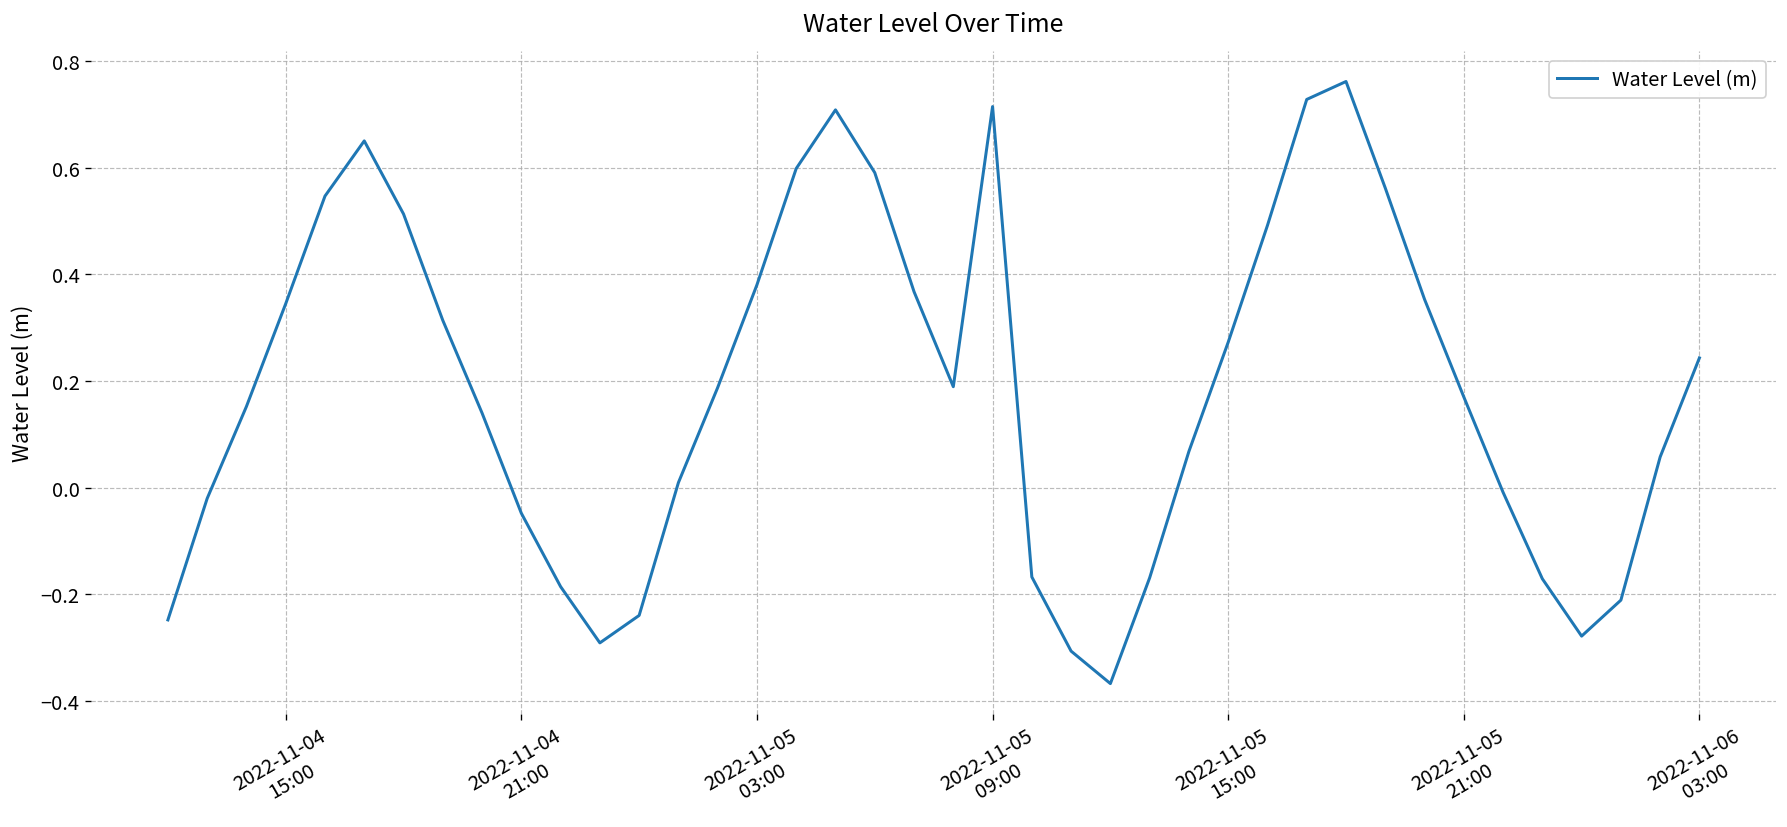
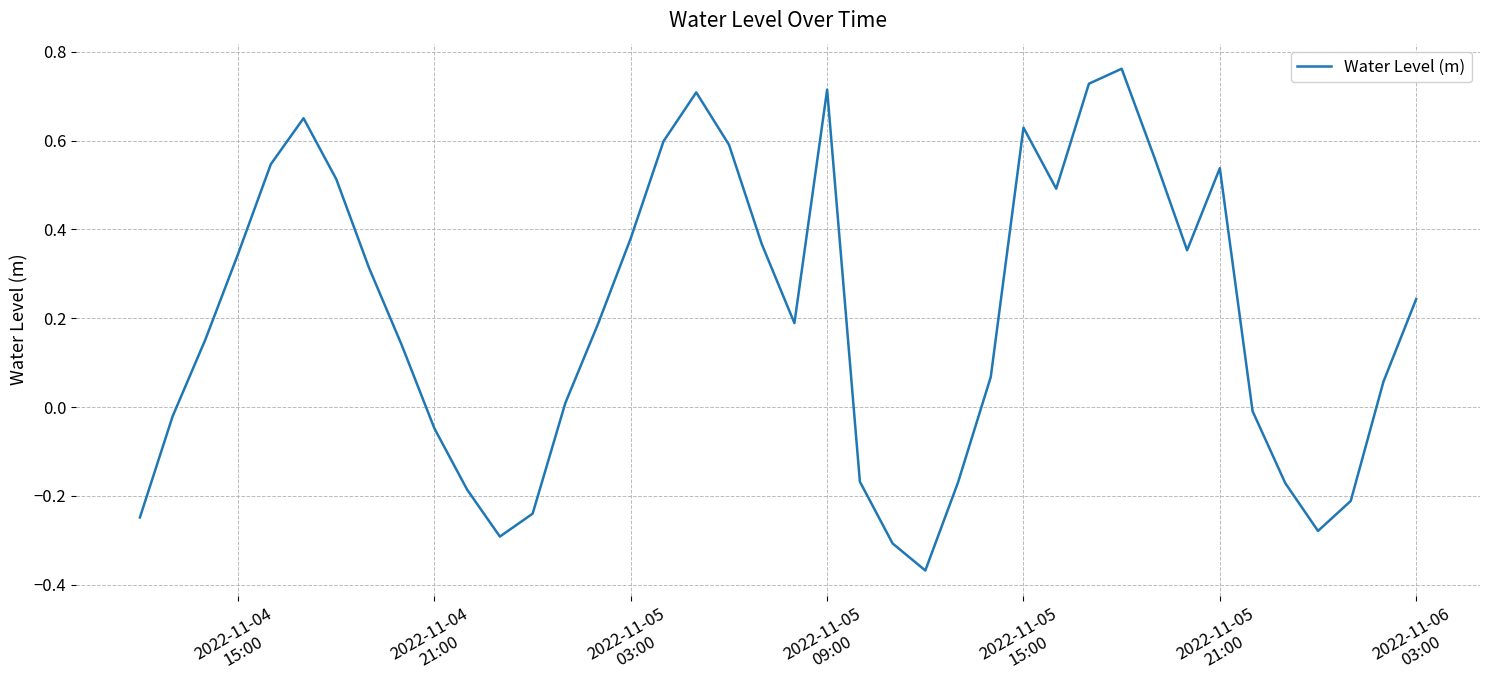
  {
    "2022-11-04 15:00": 0.34,
    "2022-11-04 21:00": -0.05,
    "2022-11-05 03:00": 0.38,
    "2022-11-05 09:00": 0.71,
-   "2022-11-05 15:00": 0.27,
-   "2022-11-05 21:00": 0.17,
+   "2022-11-05 15:00": 0.63,
+   "2022-11-05 21:00": 0.54,
    "2022-11-06 03:00": 0.24
  }
